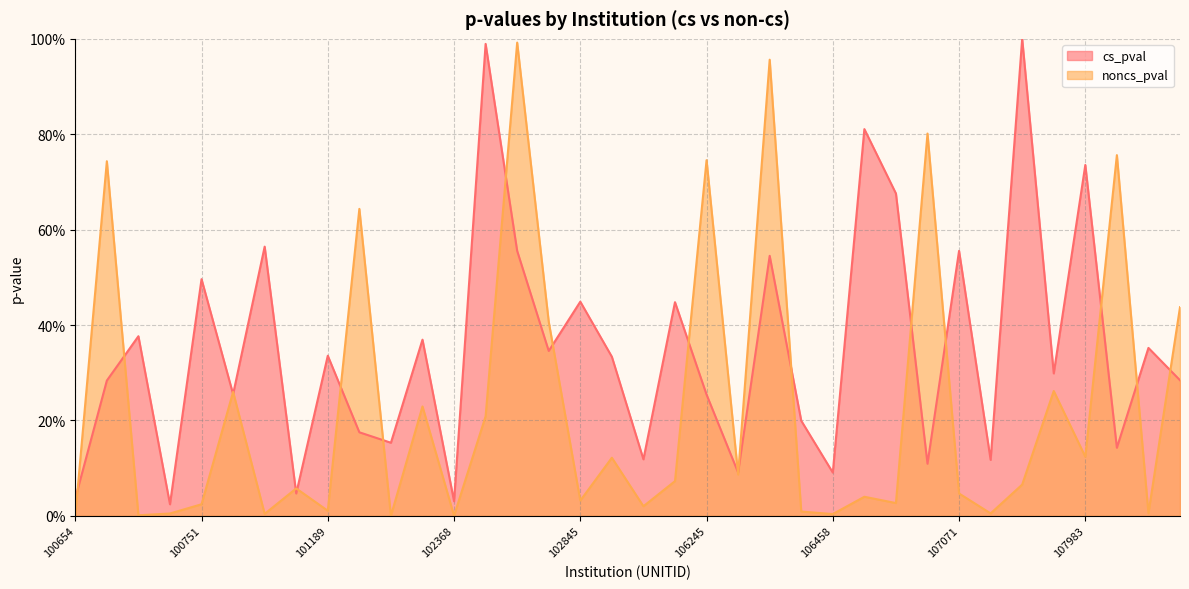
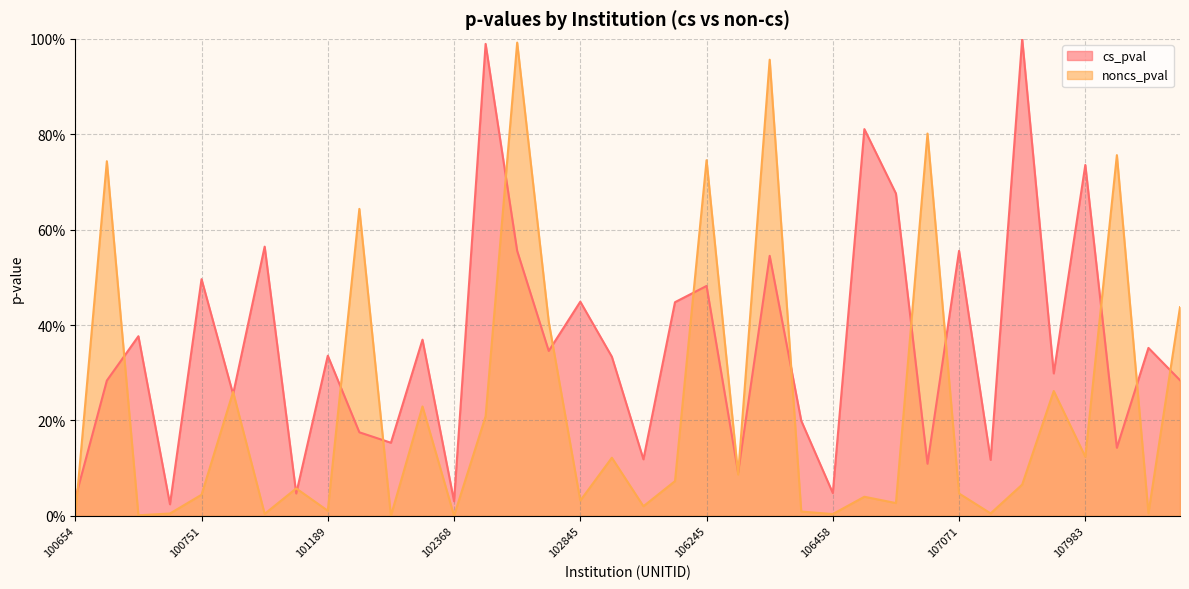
  {
    "cs_pval": {
      "100654": "4%",
      "100751": "50%",
      "101189": "34%",
      "102368": "3%",
      "102845": "45%",
-     "106245": "25%",
-     "106458": "9%",
+     "106245": "48%",
+     "106458": "5%",
      "107071": "56%",
      "107983": "74%"
    },
    "noncs_pval": {
      "100654": "0%",
-     "100751": "2%",
+     "100751": "4%",
      "101189": "1%",
      "102368": "0%",
      "102845": "3%",
      "106245": "75%",
      "106458": "0%",
      "107071": "5%",
      "107983": "12%"
    }
  }
